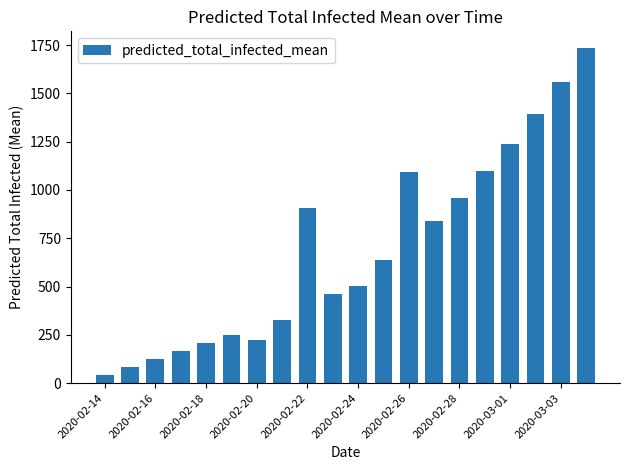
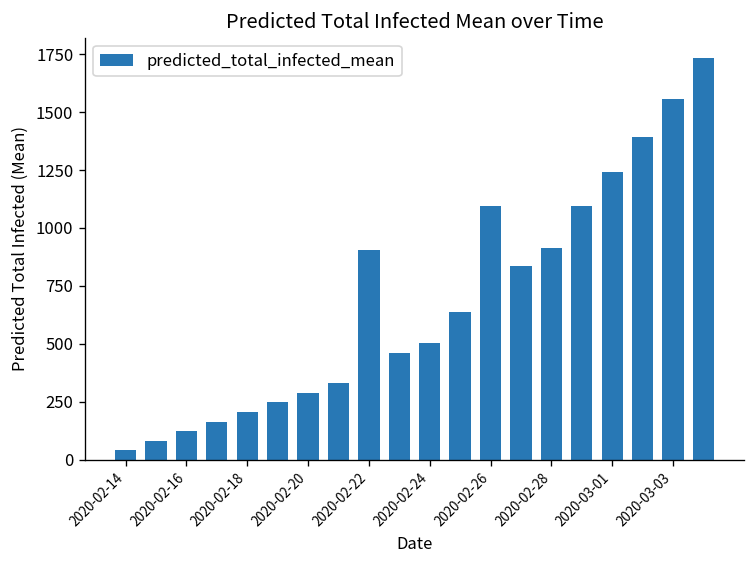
  {
    "2020-02-14": 40,
    "2020-02-16": 120,
    "2020-02-18": 210,
-   "2020-02-20": 220,
+   "2020-02-20": 290,
    "2020-02-22": 910,
    "2020-02-24": 500,
    "2020-02-26": 1090,
-   "2020-02-28": 960,
+   "2020-02-28": 920,
    "2020-03-01": 1240,
    "2020-03-03": 1560
  }
